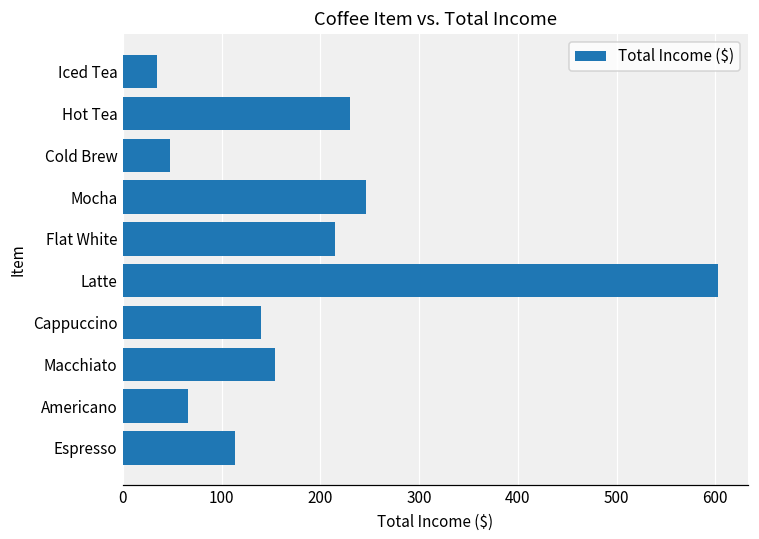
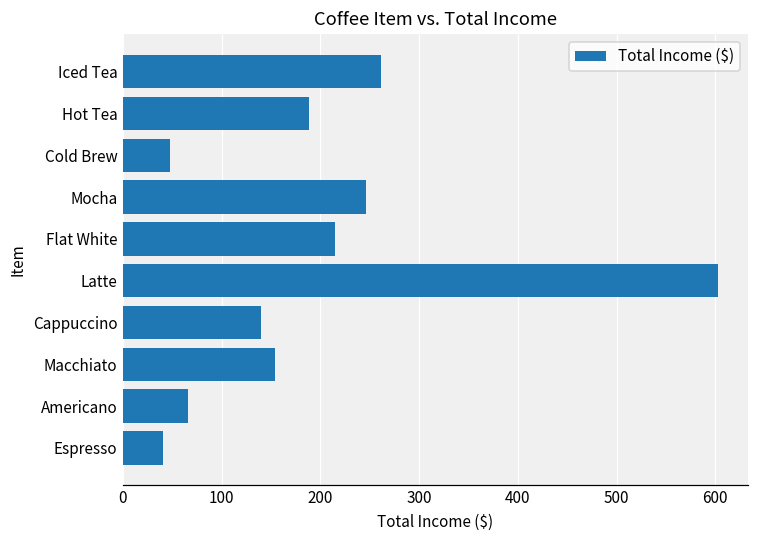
  {
-   "Iced Tea": 40,
-   "Hot Tea": 230,
+   "Iced Tea": 260,
+   "Hot Tea": 190,
    "Cold Brew": 50,
    "Mocha": 250,
    "Flat White": 220,
    "Latte": 600,
    "Cappuccino": 140,
    "Macchiato": 150,
    "Americano": 70,
-   "Espresso": 110
+   "Espresso": 40
  }
